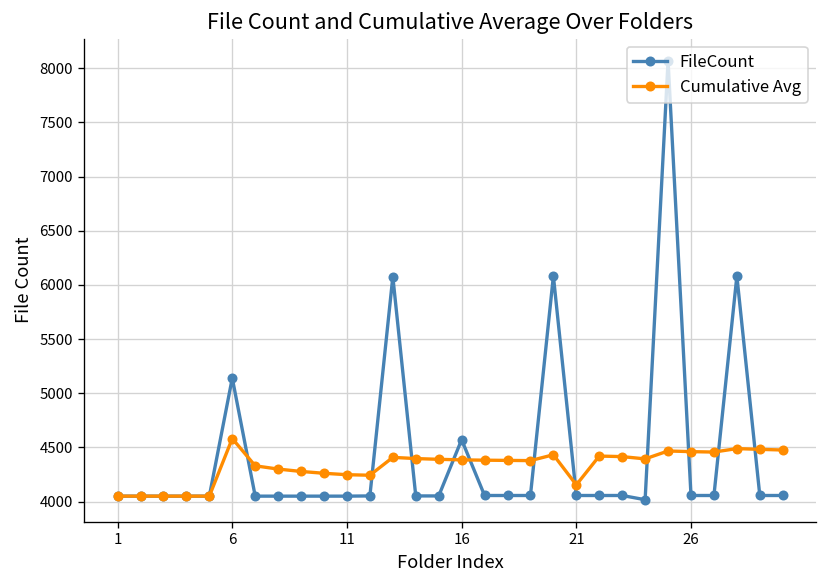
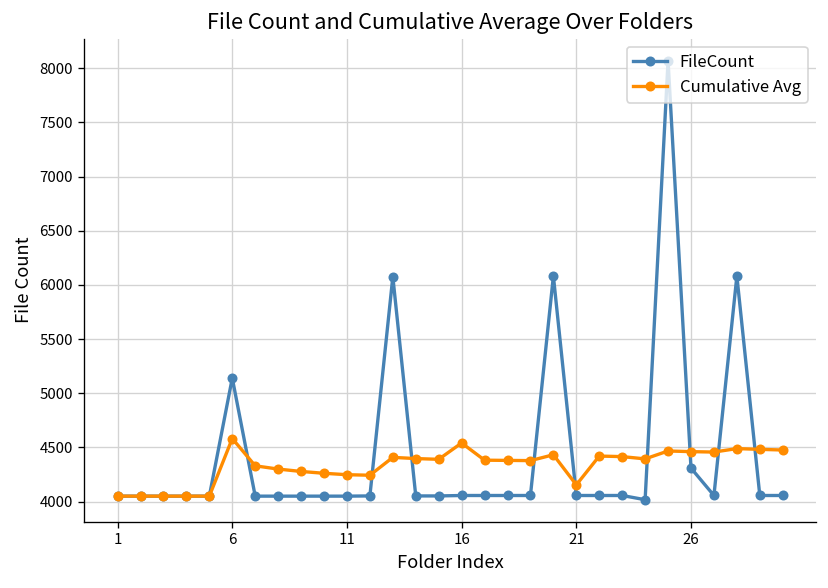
  {
    "FileCount": {
      "6": 5100,
      "11": 4100,
-     "16": 4600,
+     "16": 4100,
      "21": 4100,
-     "26": 4100
+     "26": 4300
    },
    "Cumulative Avg": {
      "6": 4600,
      "11": 4200,
-     "16": 4400,
+     "16": 4500,
      "21": 4200,
      "26": 4500
    }
  }
